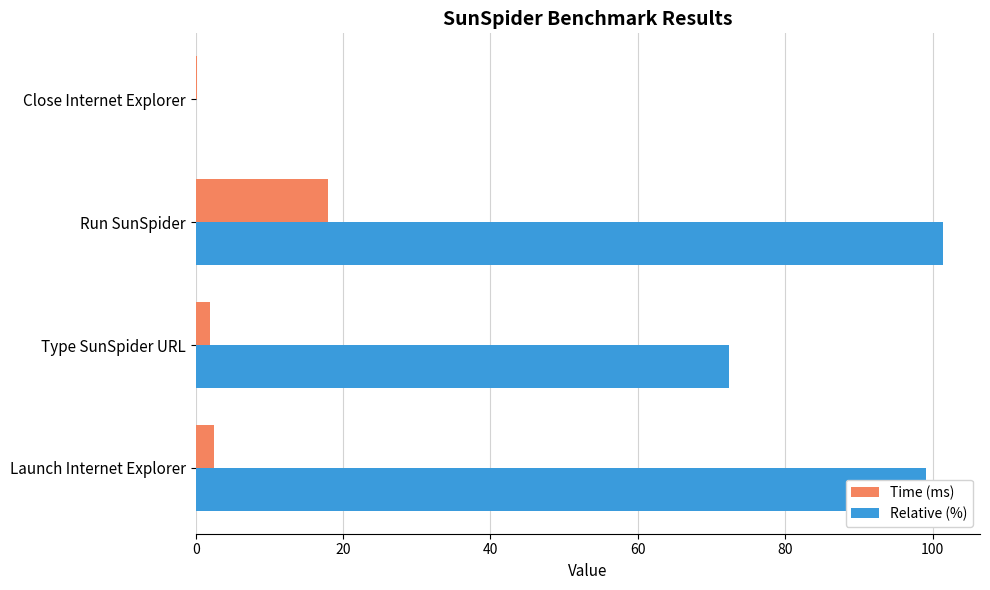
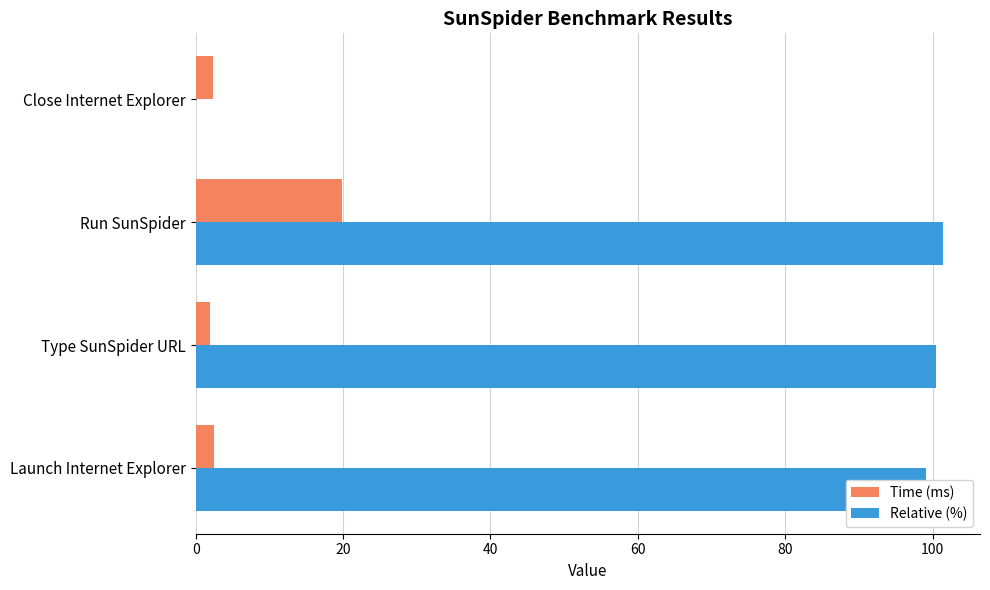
  {
    "Time (ms)": {
-     "Close Internet Explorer": 0,
-     "Run SunSpider": 18,
+     "Close Internet Explorer": 2,
+     "Run SunSpider": 20,
      "Type SunSpider URL": 2,
      "Launch Internet Explorer": 2
    },
    "Relative (%)": {
      "Close Internet Explorer": 0,
      "Run SunSpider": 101,
-     "Type SunSpider URL": 72
+     "Type SunSpider URL": 101
    }
  }
